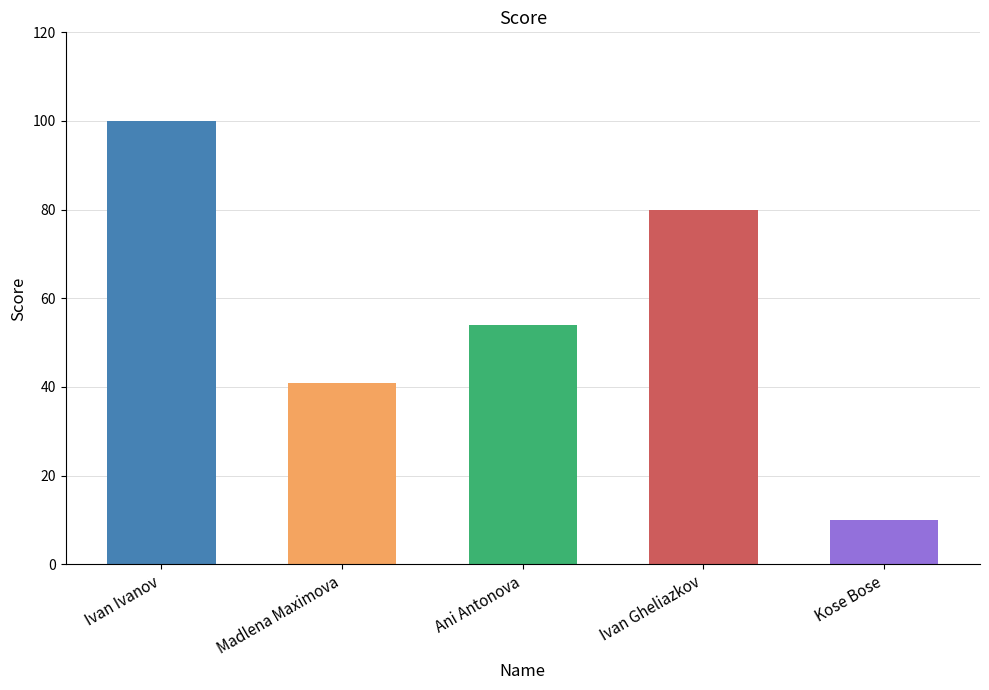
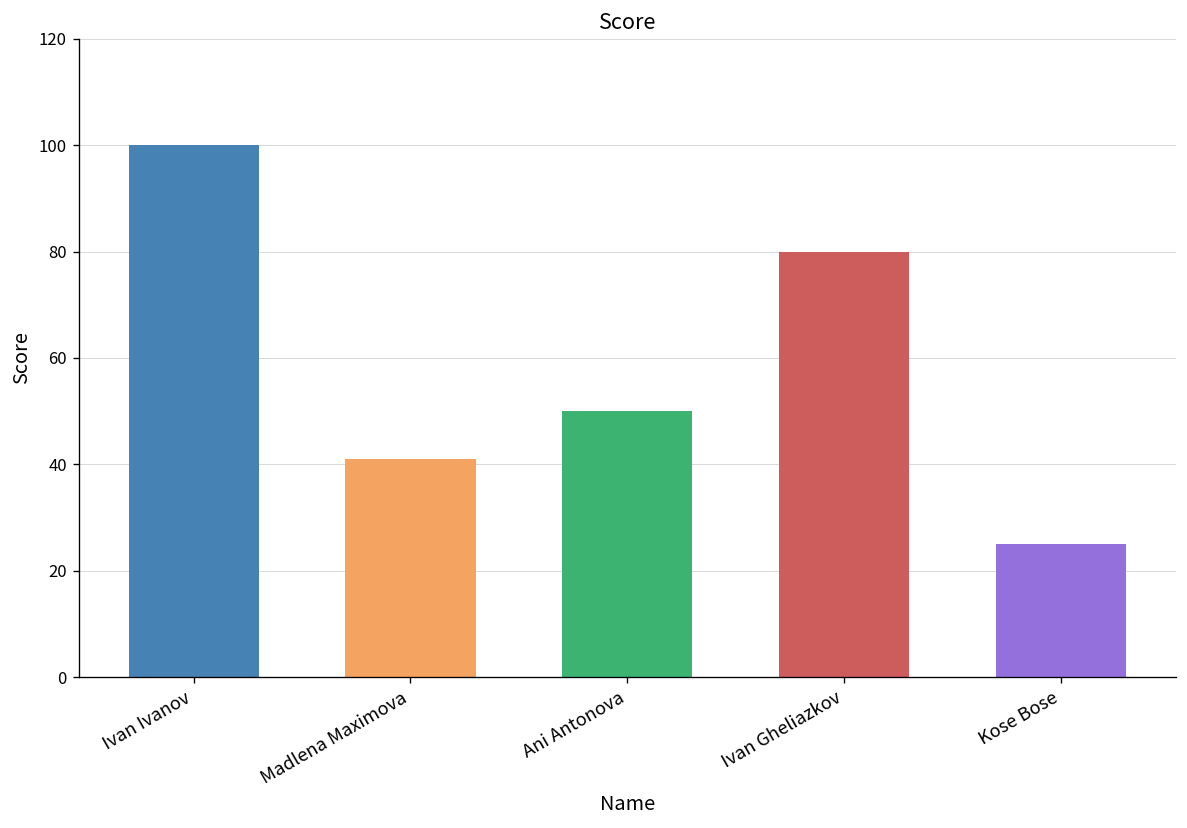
  {
    "Ivan Ivanov": 100,
    "Madlena Maximova": 41,
-   "Ani Antonova": 54,
+   "Ani Antonova": 50,
    "Ivan Gheliazkov": 80,
-   "Kose Bose": 10
+   "Kose Bose": 25
  }
